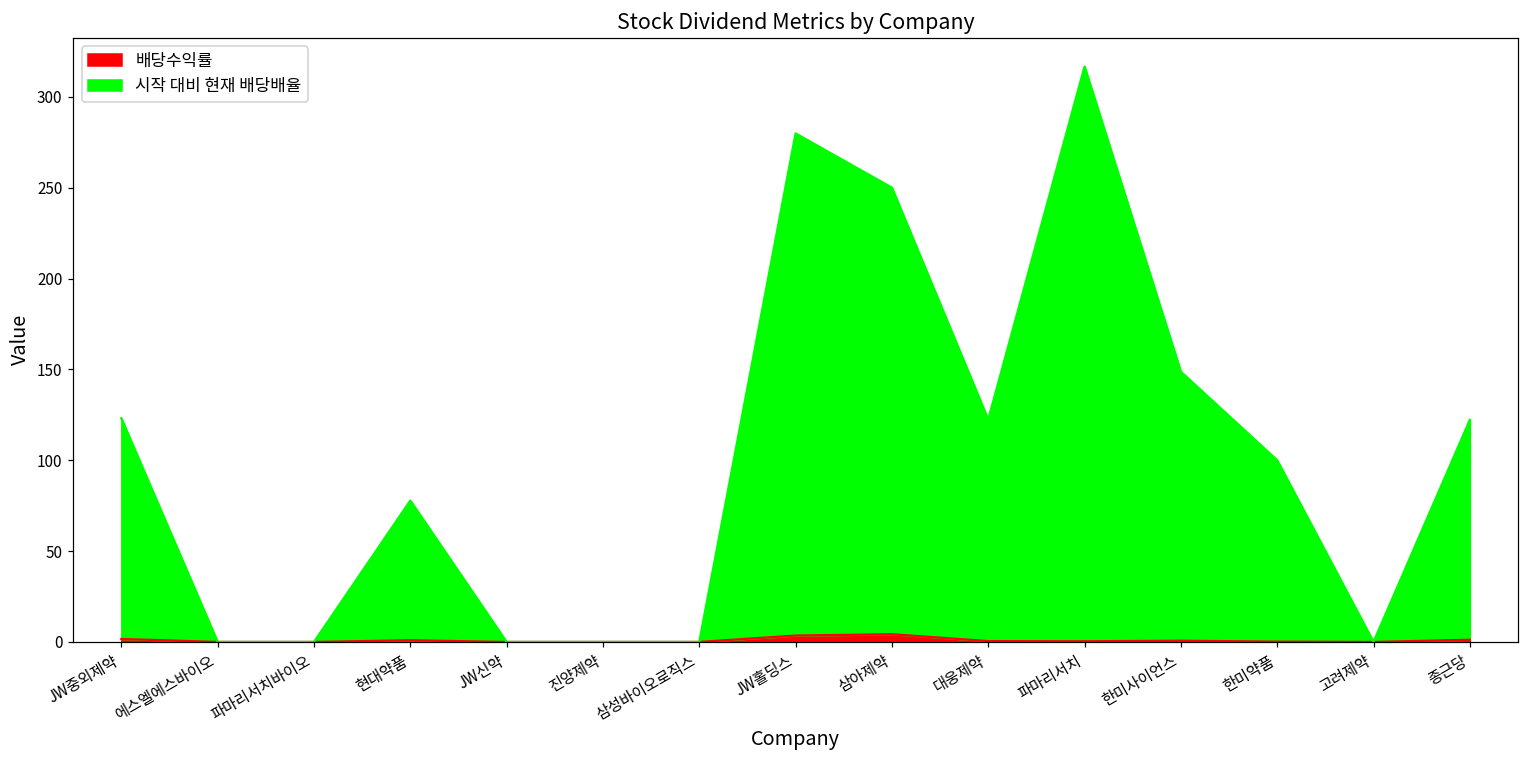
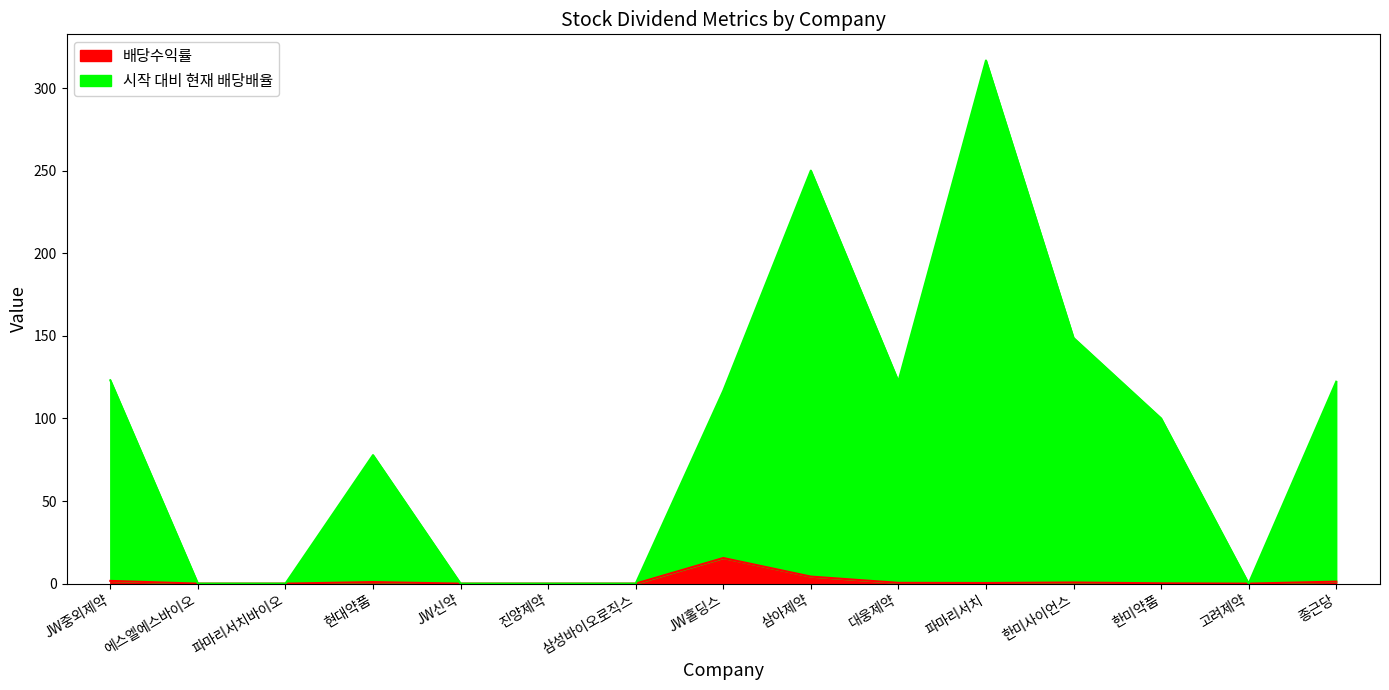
  {
    "배당수익률": {
      "JW중외제약": 2,
      "현대약품": 1,
-     "JW홀딩스": 4,
+     "JW홀딩스": 15,
      "삼아제약": 4,
      "대웅제약": 0,
      "파마리서치": 0,
      "한미사이언스": 1,
      "한미약품": 0,
      "종근당": 1
    },
    "시작 대비 현재 배당배율": {
      "JW중외제약": 123,
      "현대약품": 78,
-     "JW홀딩스": 280,
+     "JW홀딩스": 117,
      "삼아제약": 250,
      "대웅제약": 122,
      "파마리서치": 317,
      "한미사이언스": 149,
      "한미약품": 100,
      "종근당": 122
    }
  }
